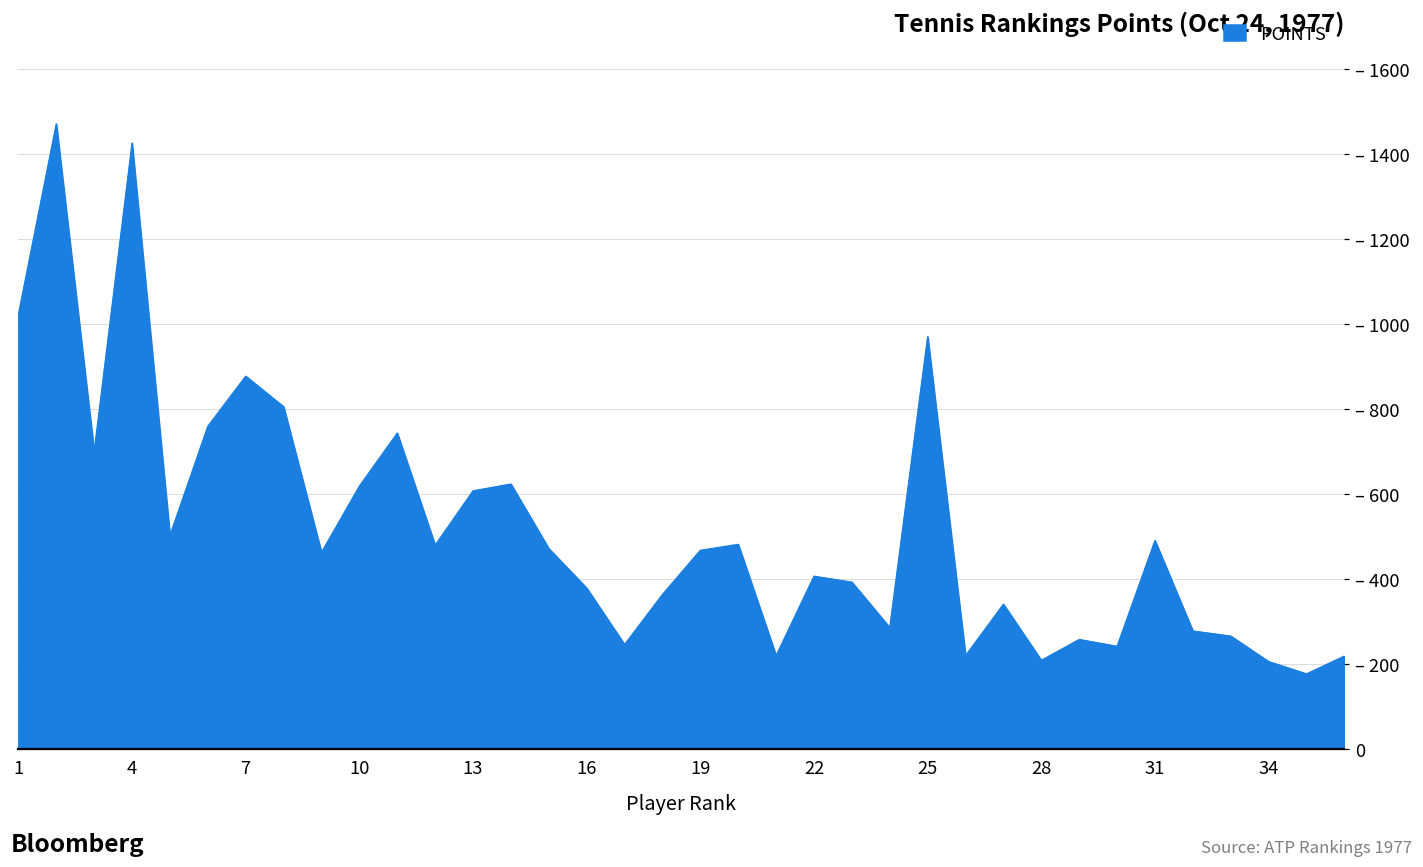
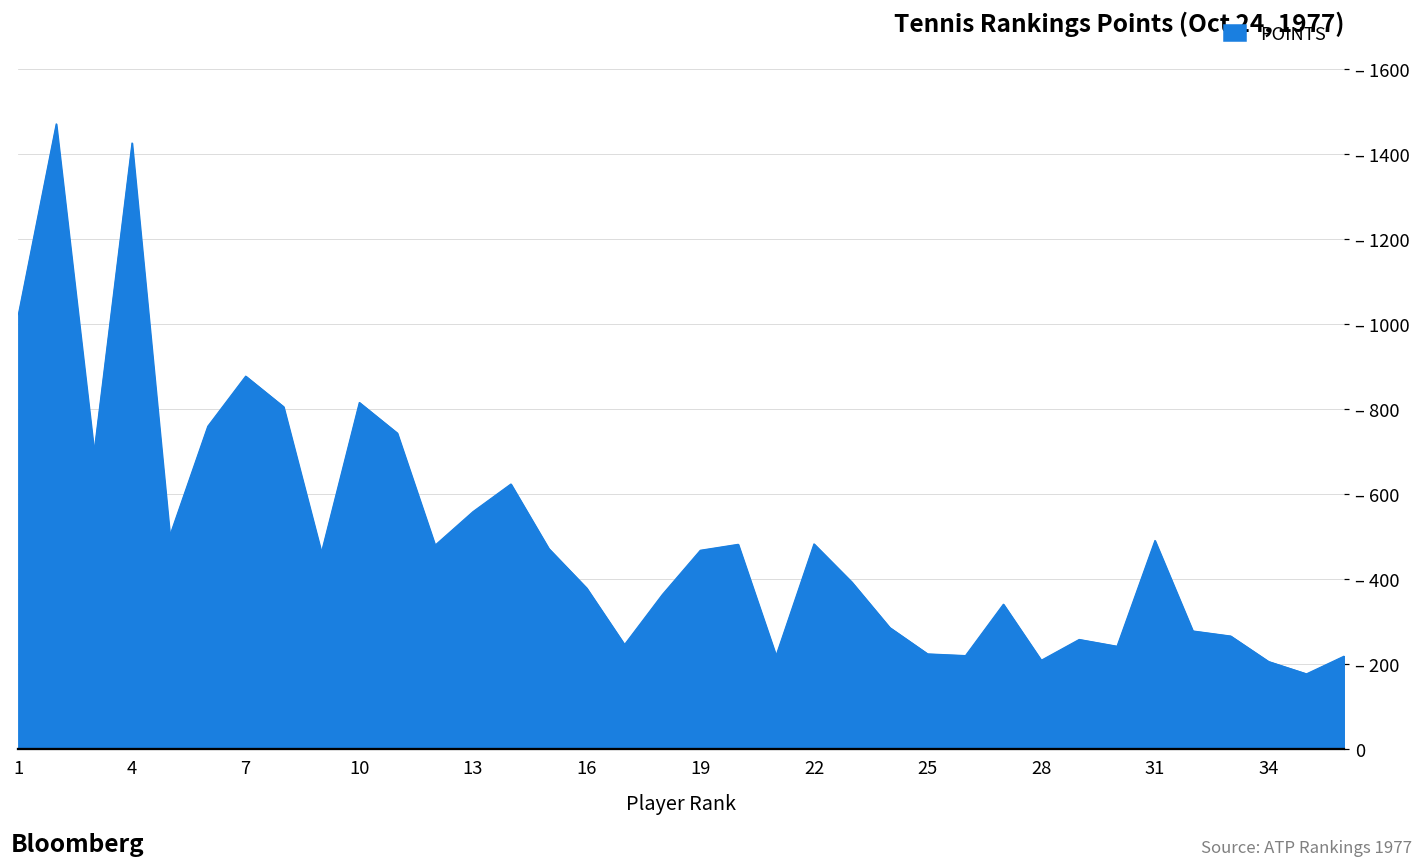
  {
    "1": "– 1020",
    "4": "– 1430",
    "7": "– 880",
-   "10": "– 620",
-   "13": "– 610",
+   "10": "– 820",
+   "13": "– 560",
    "16": "– 380",
    "19": "– 470",
-   "22": "– 410",
-   "25": "– 970",
+   "22": "– 480",
+   "25": "– 220",
    "28": "– 210",
    "31": "– 490",
    "34": "– 210"
  }
